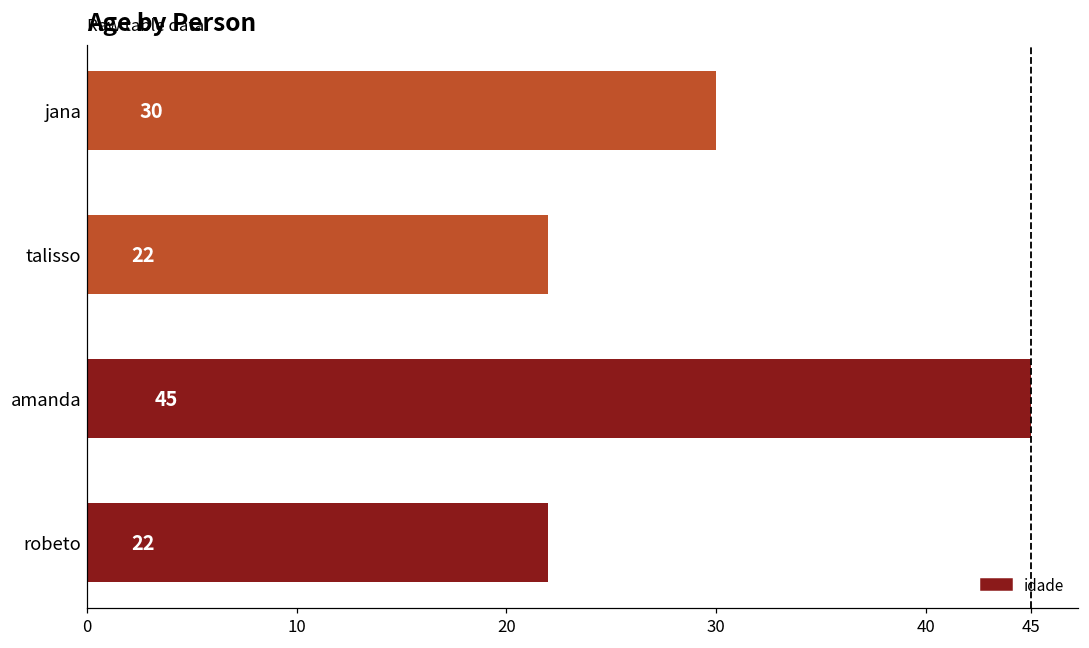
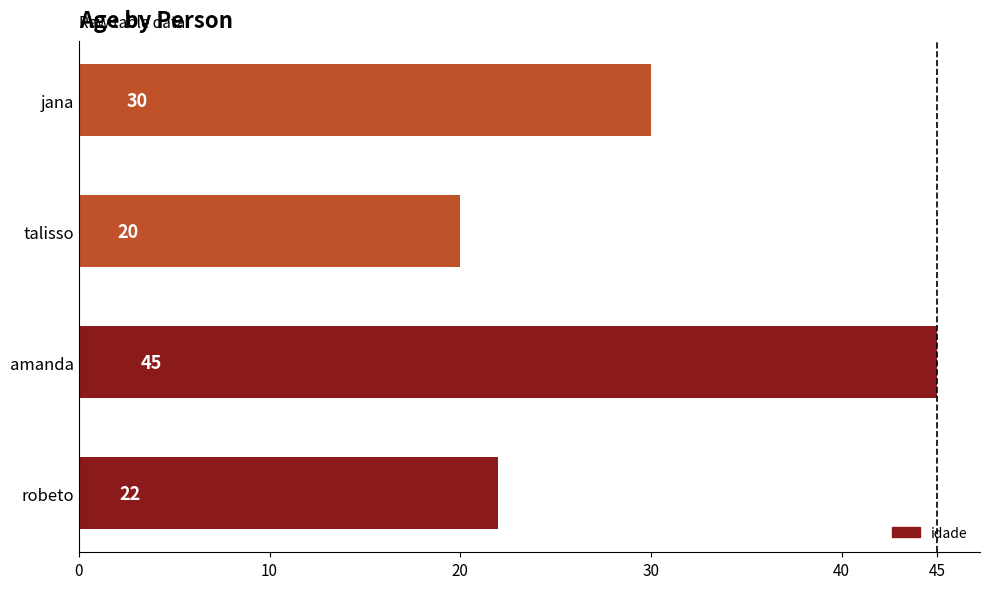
  {
    "jana": 30,
-   "talisso": 22,
+   "talisso": 20,
    "amanda": 45,
    "robeto": 22
  }
